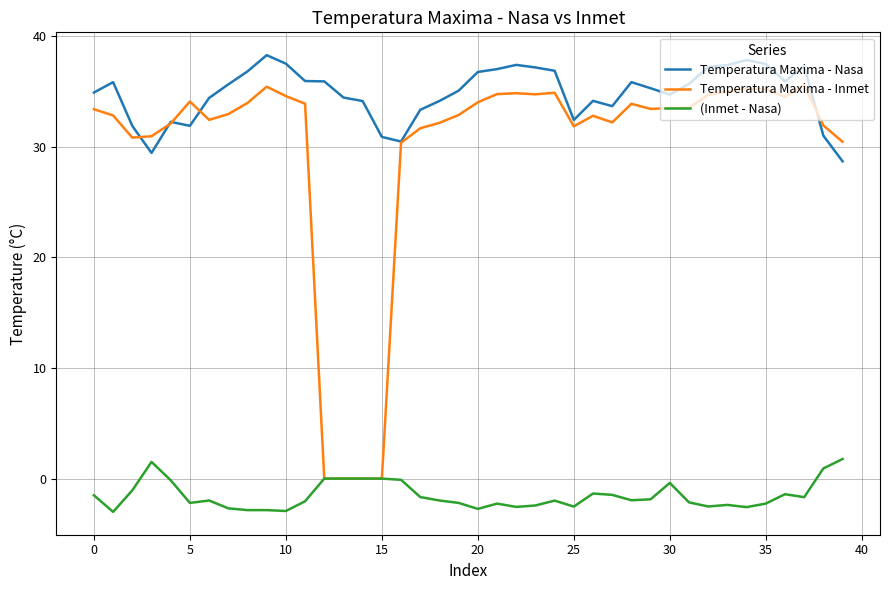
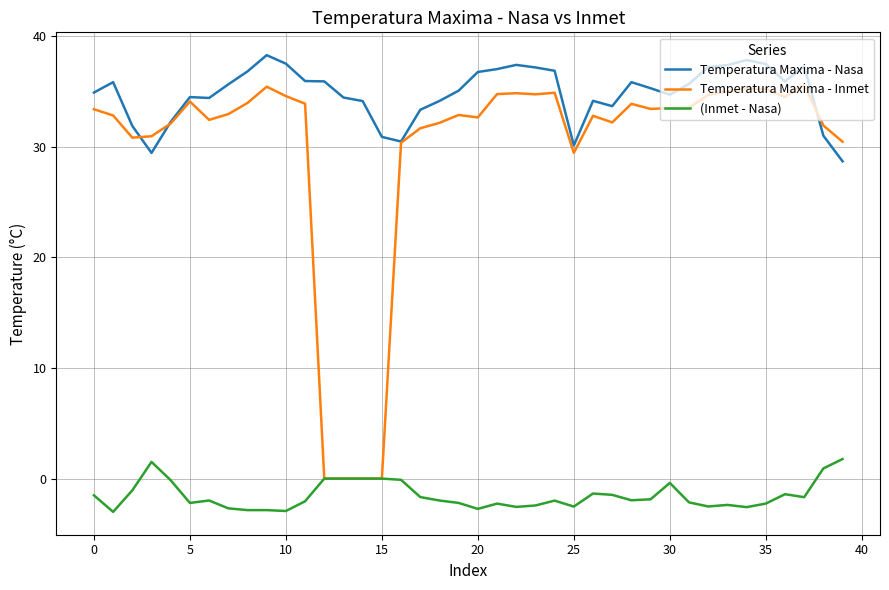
  {
    "Temperatura Maxima - Nasa": {
      "0": 34.9,
-     "5": 31.9,
+     "5": 34.5,
      "10": 37.5,
      "15": 30.9,
      "20": 36.8,
-     "25": 32.4
+     "25": 30.1
    },
    "Temperatura Maxima - Inmet": {
      "0": 33.4,
      "5": 34.1,
      "10": 34.6,
-     "20": 34.0,
-     "25": 31.9
+     "20": 32.7,
+     "25": 29.5
    },
    "(Inmet - Nasa)": {
      "0": -1.5,
      "5": -2.2,
      "10": -2.9,
      "20": -2.7,
      "25": -2.5,
      "30": -0.4,
      "35": -2.3
    }
  }
